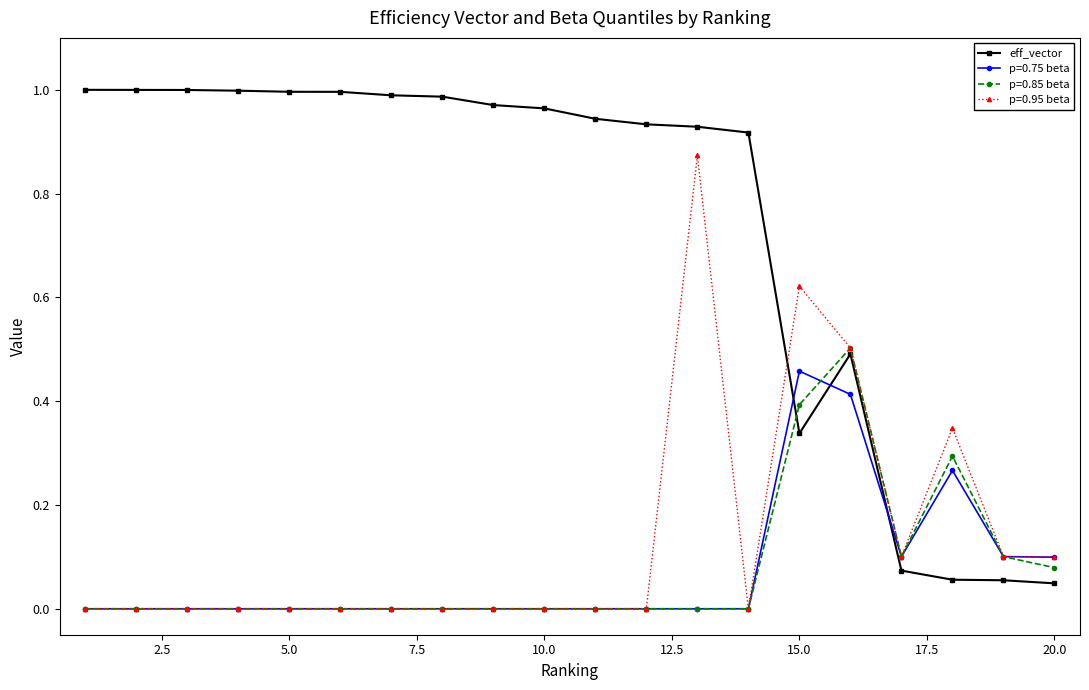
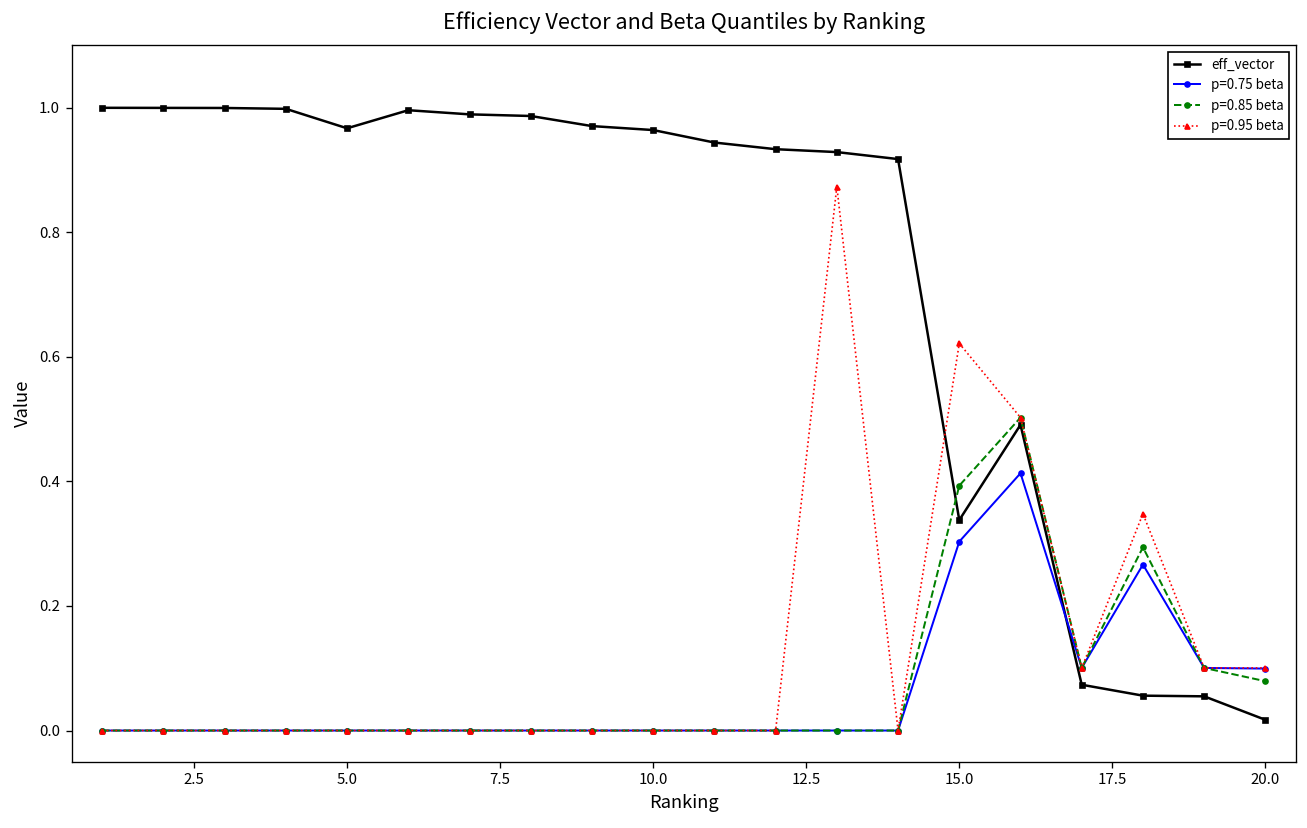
  {
    "eff_vector": {
-     "5.0": 1.00,
+     "5.0": 0.97,
      "10.0": 0.96,
      "15.0": 0.34,
-     "20.0": 0.05
+     "20.0": 0.02
    },
    "p=0.75 beta": {
-     "15.0": 0.46
+     "15.0": 0.30
    },
    "p=0.85 beta": {
      "15.0": 0.39,
      "20.0": 0.08
    },
    "p=0.95 beta": {
      "15.0": 0.62
    }
  }
